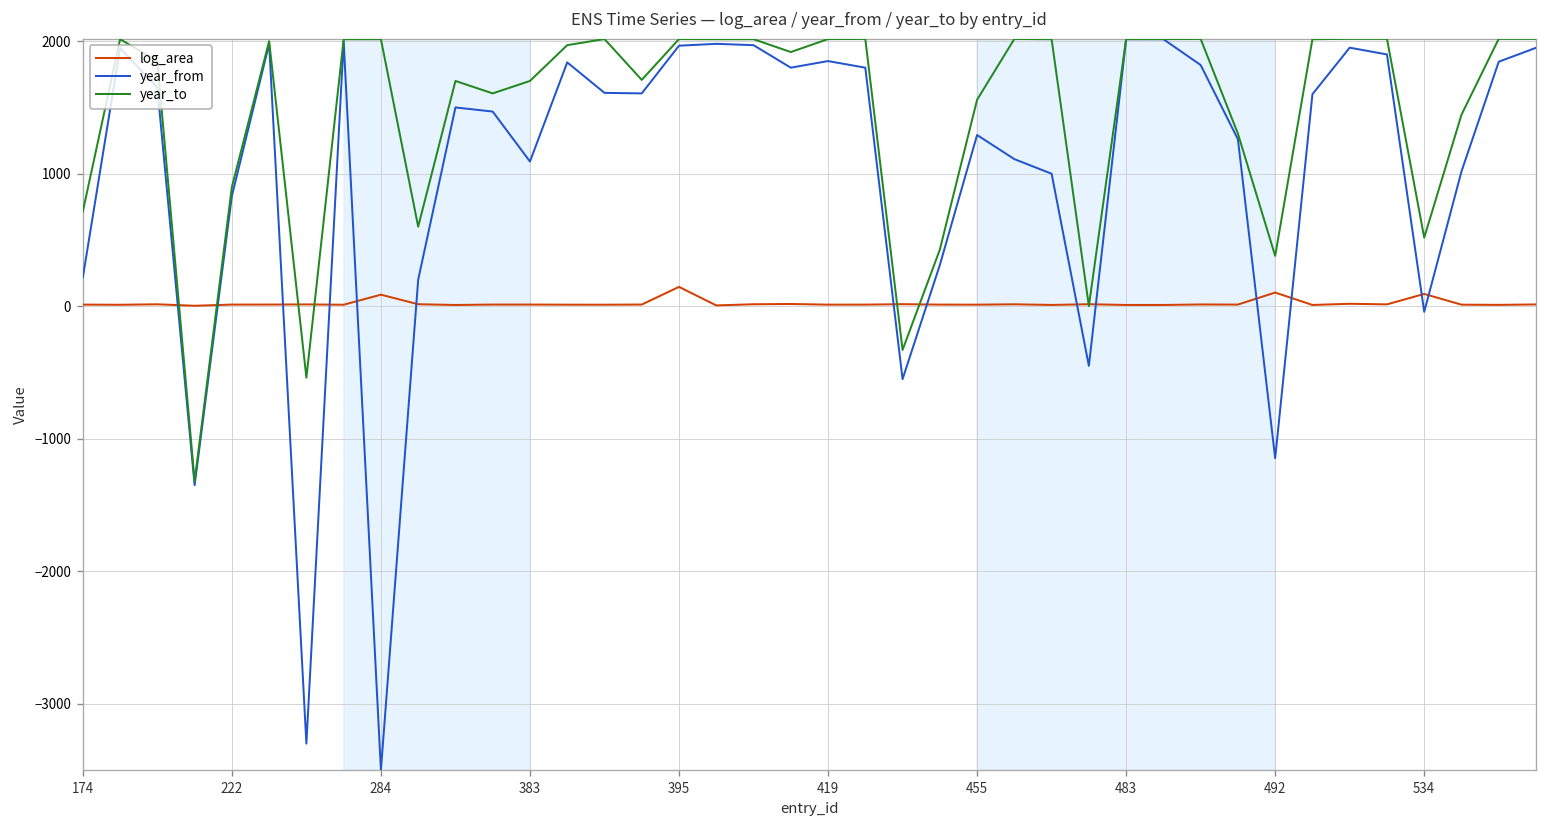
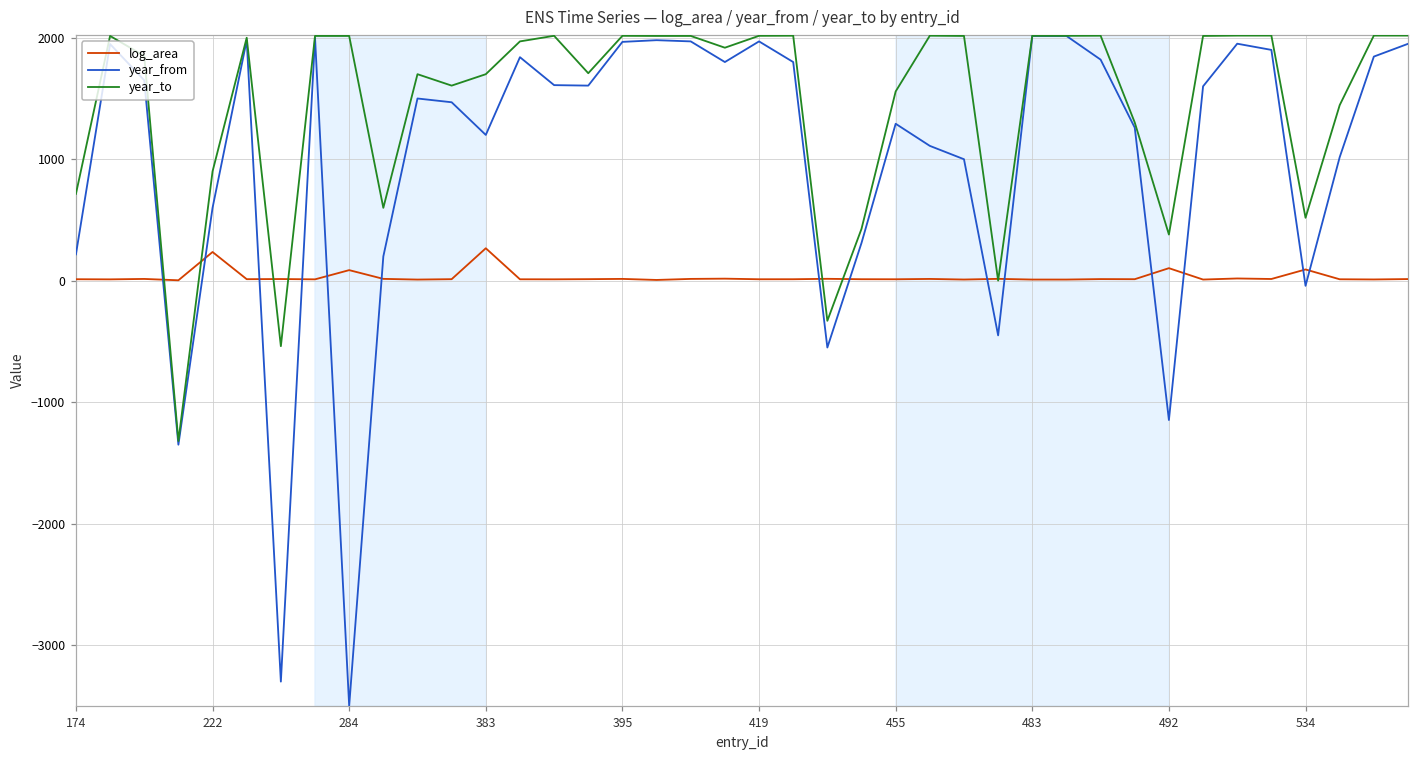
  {
    "log_area": {
      "174": 10,
-     "222": 10,
+     "222": 240,
      "284": 90,
-     "383": 10,
-     "395": 150,
+     "383": 270,
+     "395": 10,
      "419": 10,
      "455": 10,
      "483": 10,
      "492": 100,
      "534": 90
    },
    "year_from": {
      "174": 220,
-     "222": 830,
+     "222": 600,
      "284": -3500,
-     "383": 1090,
+     "383": 1200,
      "395": 1970,
-     "419": 1850,
+     "419": 1970,
      "455": 1290,
      "492": -1150,
      "534": -40
    },
    "year_to": {
      "174": 720,
      "222": 900,
      "284": 2020,
      "383": 1700,
      "395": 2020,
      "419": 2020,
      "455": 1560,
      "492": 380,
      "534": 520
    }
  }
